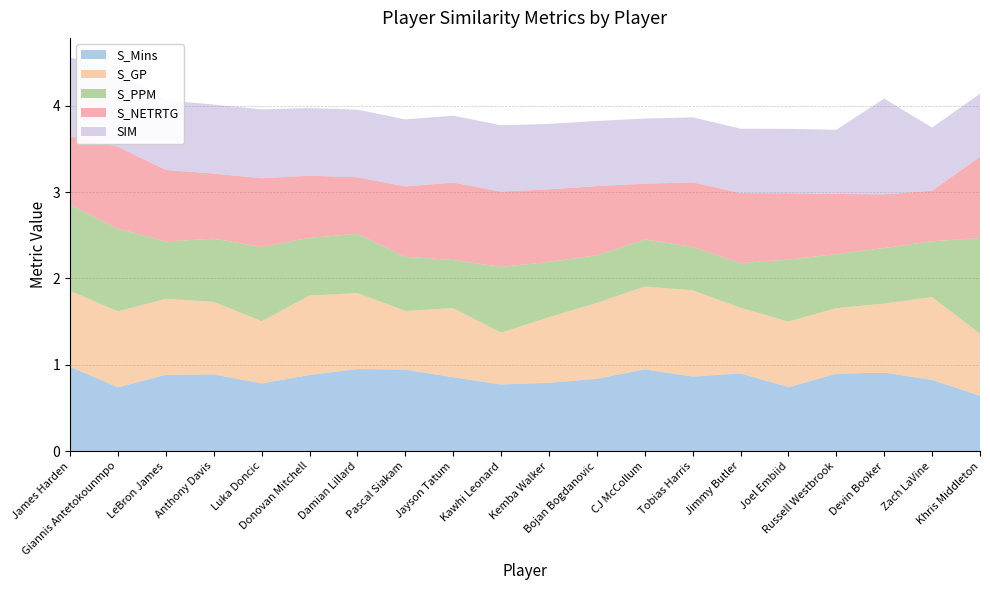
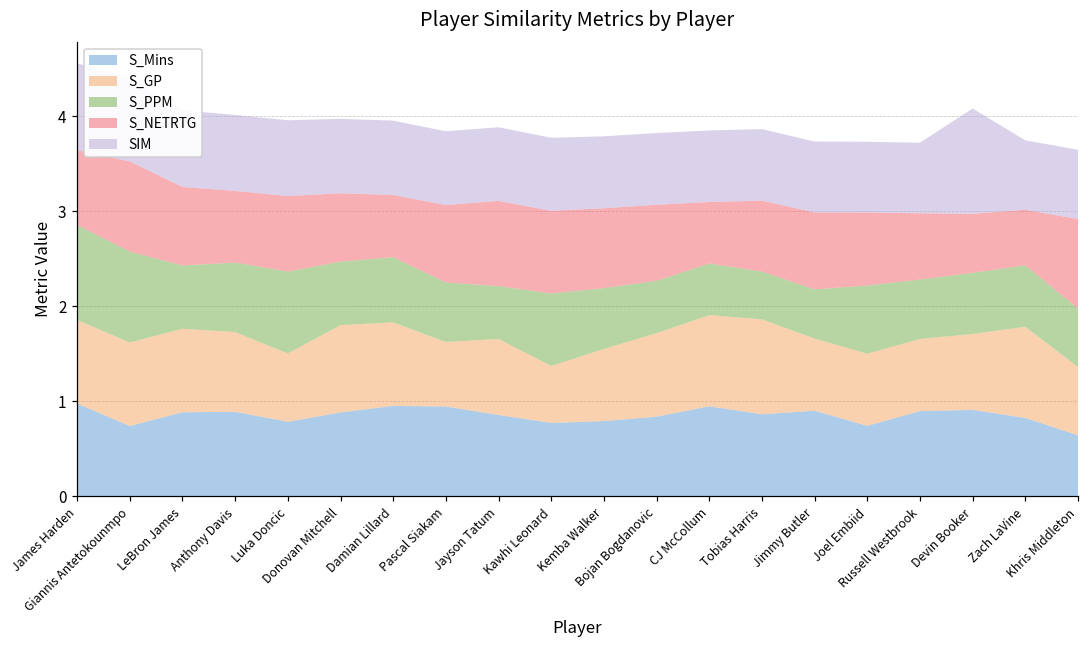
  {
    "S_Mins": {
      "James Harden": 1.0,
      "Giannis Antetokounmpo": 0.7,
      "LeBron James": 0.9,
      "Anthony Davis": 0.9,
      "Luka Doncic": 0.8,
      "Donovan Mitchell": 0.9,
      "Damian Lillard": 1.0,
      "Pascal Siakam": 0.9,
      "Jayson Tatum": 0.9,
      "Kawhi Leonard": 0.8,
      "Kemba Walker": 0.8,
      "Bojan Bogdanovic": 0.8,
      "CJ McCollum": 0.9,
      "Tobias Harris": 0.9,
      "Jimmy Butler": 0.9,
      "Joel Embiid": 0.7,
      "Russell Westbrook": 0.9,
      "Devin Booker": 0.9,
      "Zach LaVine": 0.8,
      "Khris Middleton": 0.6
    },
    "S_PPM": {
      "James Harden": 1.0,
      "Giannis Antetokounmpo": 1.0,
      "LeBron James": 0.7,
      "Anthony Davis": 0.7,
      "Luka Doncic": 0.9,
      "Donovan Mitchell": 0.7,
      "Damian Lillard": 0.7,
      "Pascal Siakam": 0.6,
      "Jayson Tatum": 0.6,
      "Kawhi Leonard": 0.8,
      "Kemba Walker": 0.6,
      "Bojan Bogdanovic": 0.6,
      "CJ McCollum": 0.5,
      "Tobias Harris": 0.5,
      "Jimmy Butler": 0.5,
      "Joel Embiid": 0.7,
      "Russell Westbrook": 0.6,
      "Devin Booker": 0.6,
      "Zach LaVine": 0.6,
-     "Khris Middleton": 1.1
+     "Khris Middleton": 0.6
    },
    "SIM": {
      "James Harden": 0.9,
      "Anthony Davis": 0.8,
      "Luka Doncic": 0.8,
      "Donovan Mitchell": 0.8,
      "Damian Lillard": 0.8,
      "Pascal Siakam": 0.8,
      "Jayson Tatum": 0.8,
      "Kawhi Leonard": 0.8,
      "Kemba Walker": 0.8,
      "Bojan Bogdanovic": 0.8,
      "CJ McCollum": 0.8,
      "Tobias Harris": 0.8,
      "Jimmy Butler": 0.7,
      "Joel Embiid": 0.7,
      "Russell Westbrook": 0.7,
      "Devin Booker": 1.1,
      "Zach LaVine": 0.7,
      "Khris Middleton": 0.7
    }
  }
